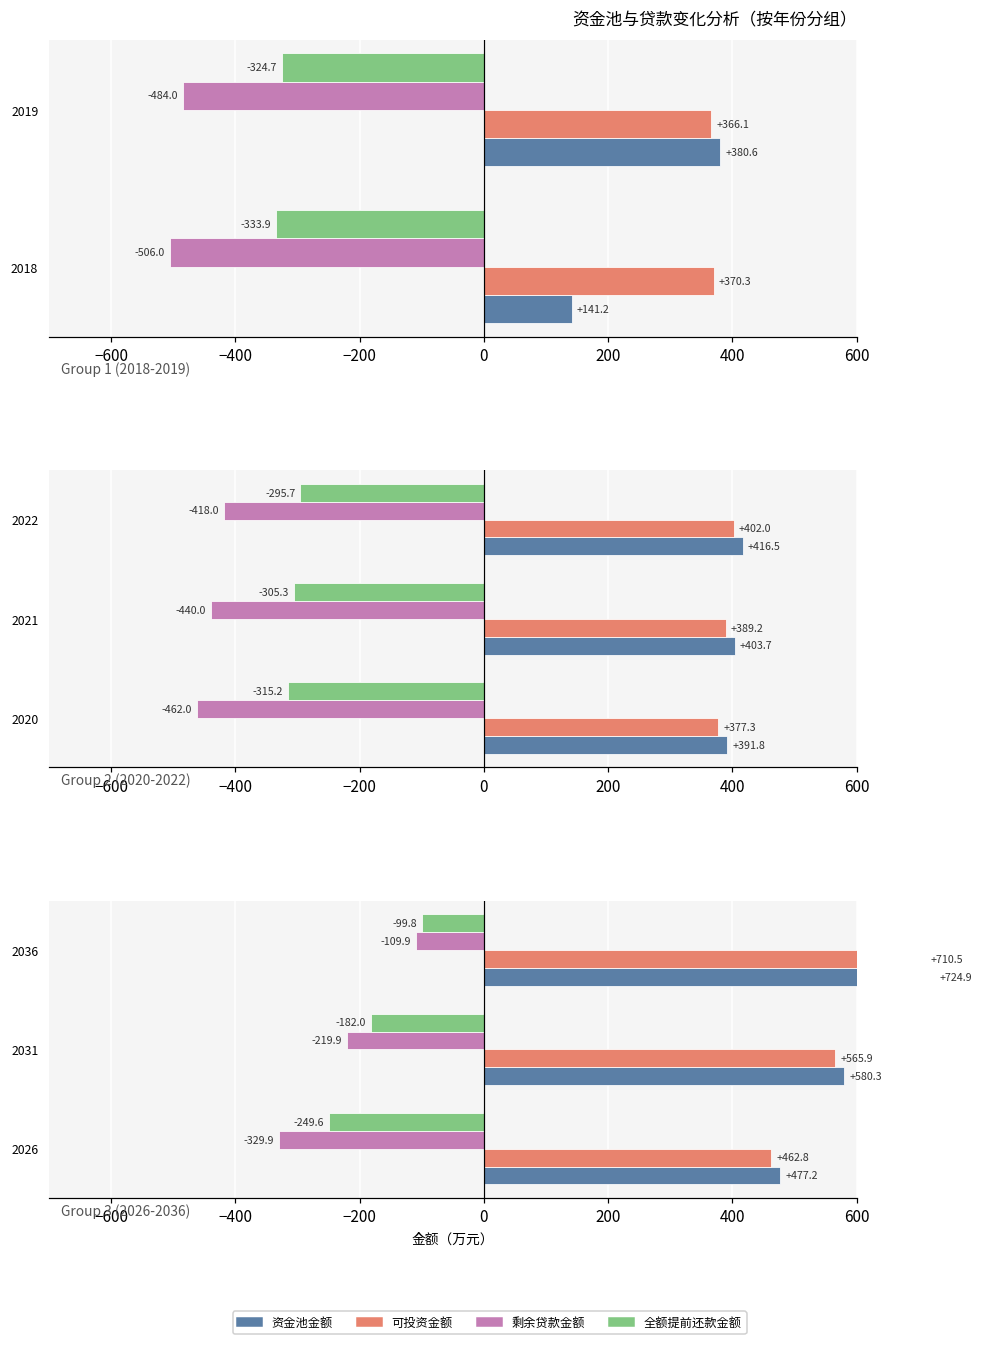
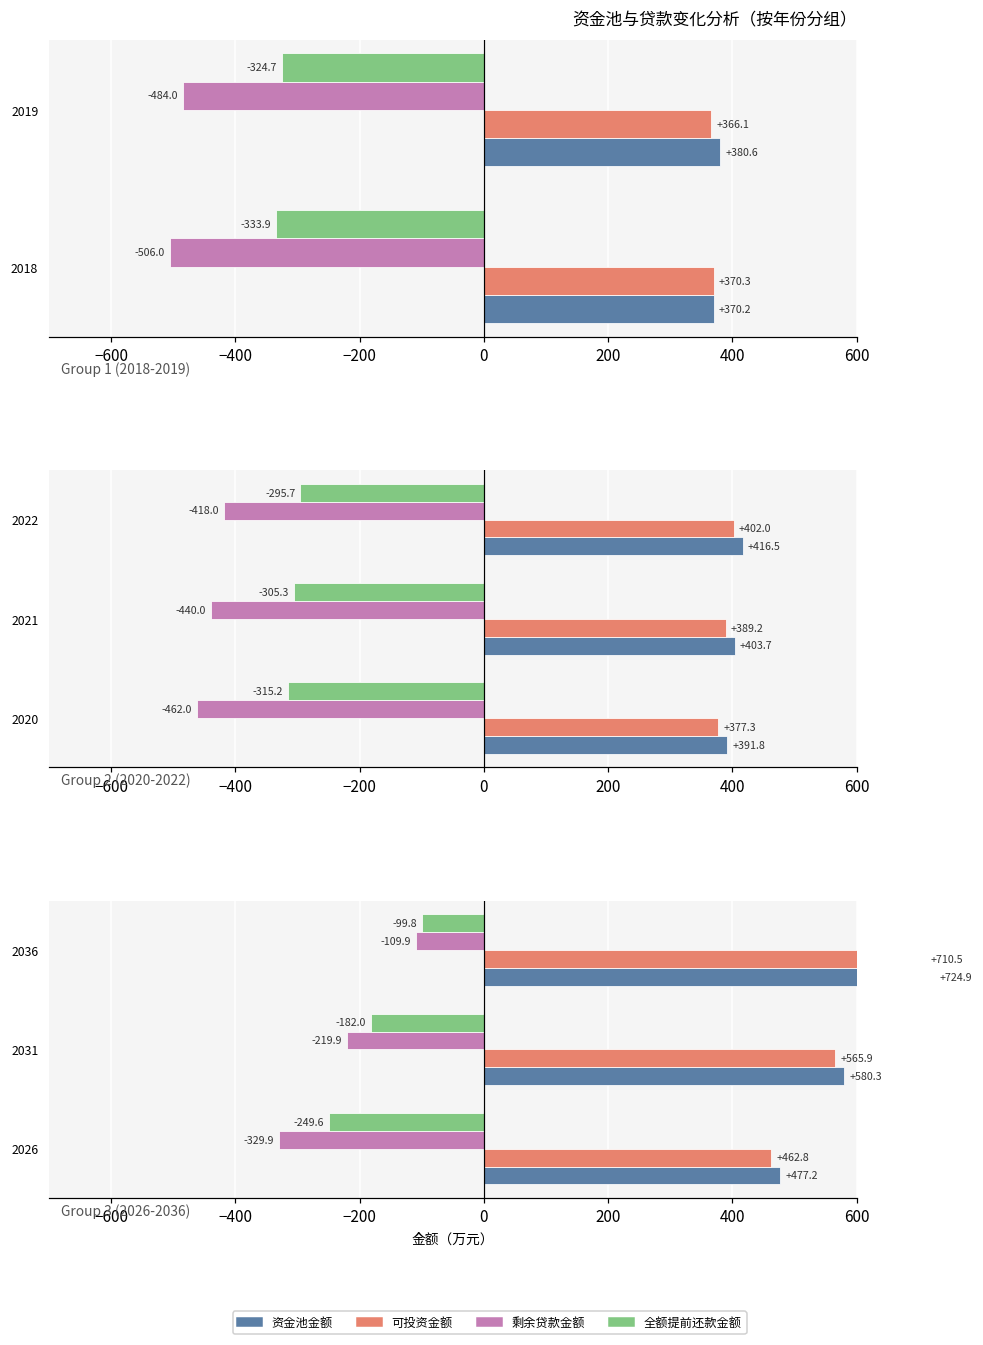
  {
    "资金池与贷款变化分析（按年份分组）": {
      "资金池金额": {
        "2019": "+380.6",
-       "2018": "+141.2"
+       "2018": "+370.2"
      },
      "可投资金额": {
        "2019": "+366.1",
        "2018": "+370.3"
      },
      "剩余贷款金额": {
        "2019": "-484.0",
        "2018": "-506.0"
      },
      "全额提前还款金额": {
        "2019": "-324.7",
        "2018": "-333.9"
      }
    }
  }
